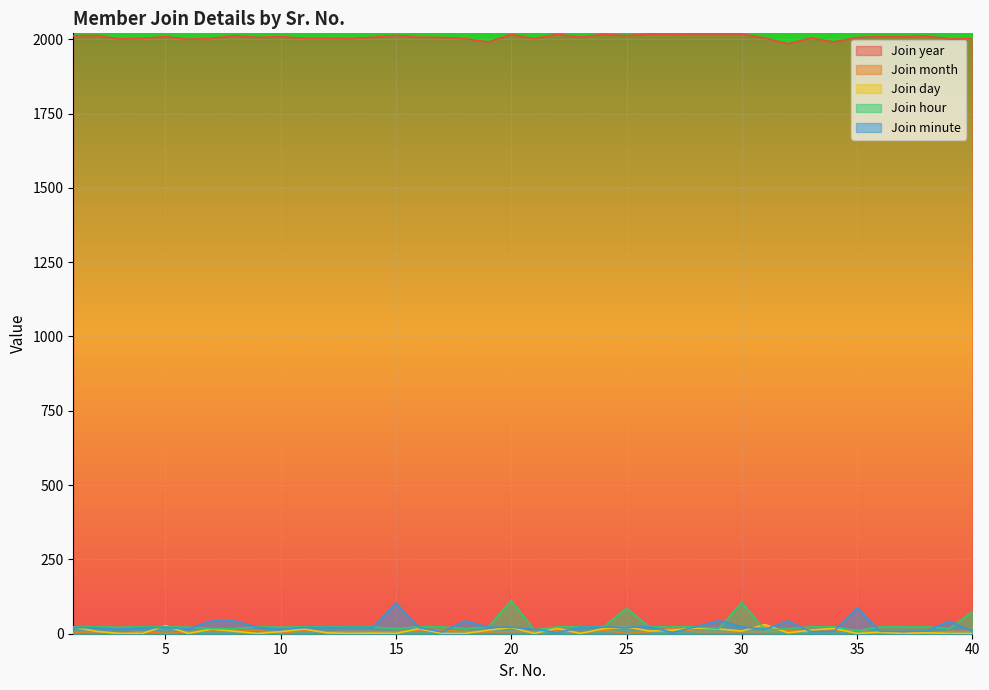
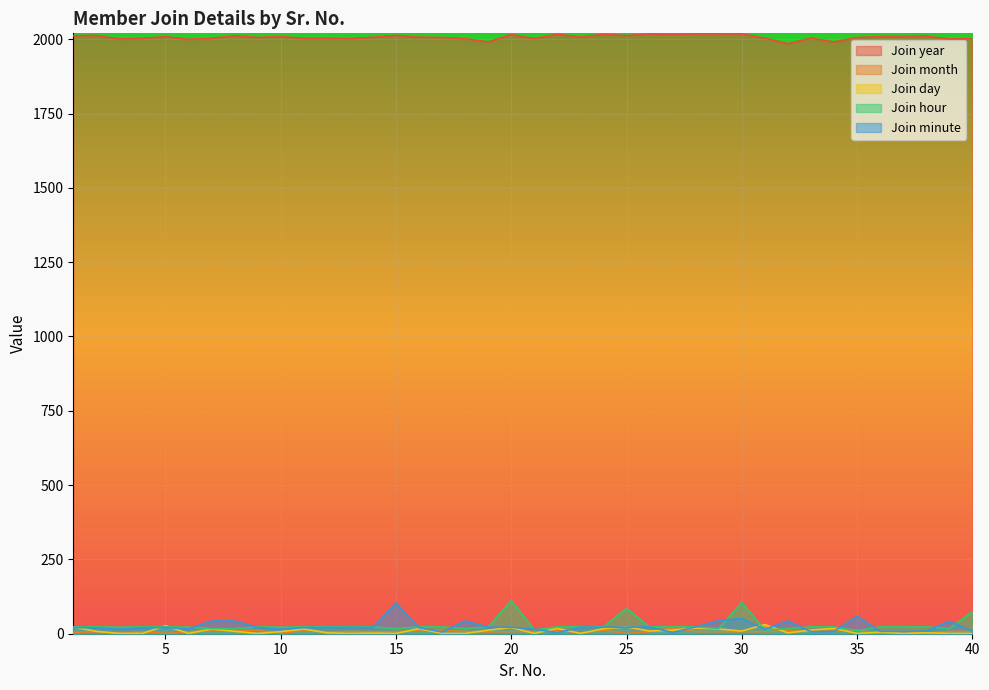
  {
    "Join hour": {
      "15": 20,
      "20": 110,
      "25": 90,
      "30": 110,
      "40": 70
    },
    "Join minute": {
      "15": 100,
-     "30": 20,
-     "35": 90
+     "30": 50,
+     "35": 60
    }
  }
